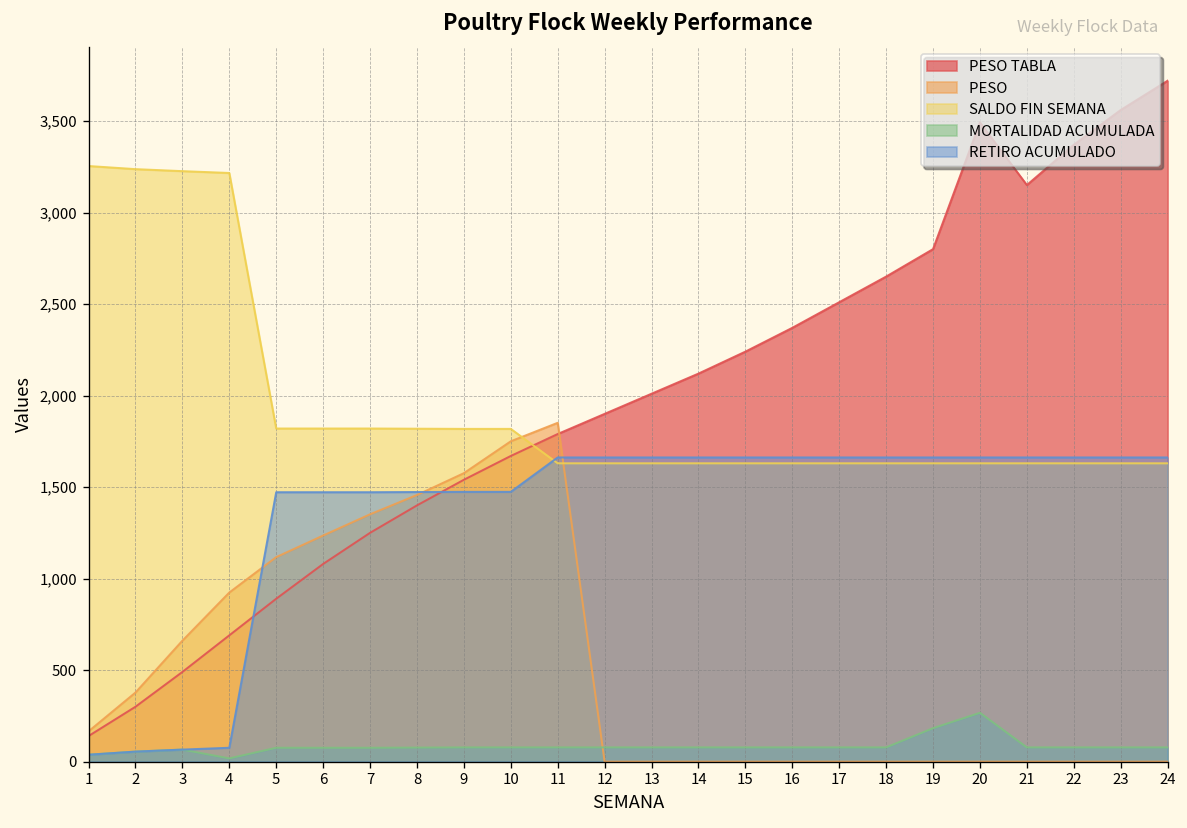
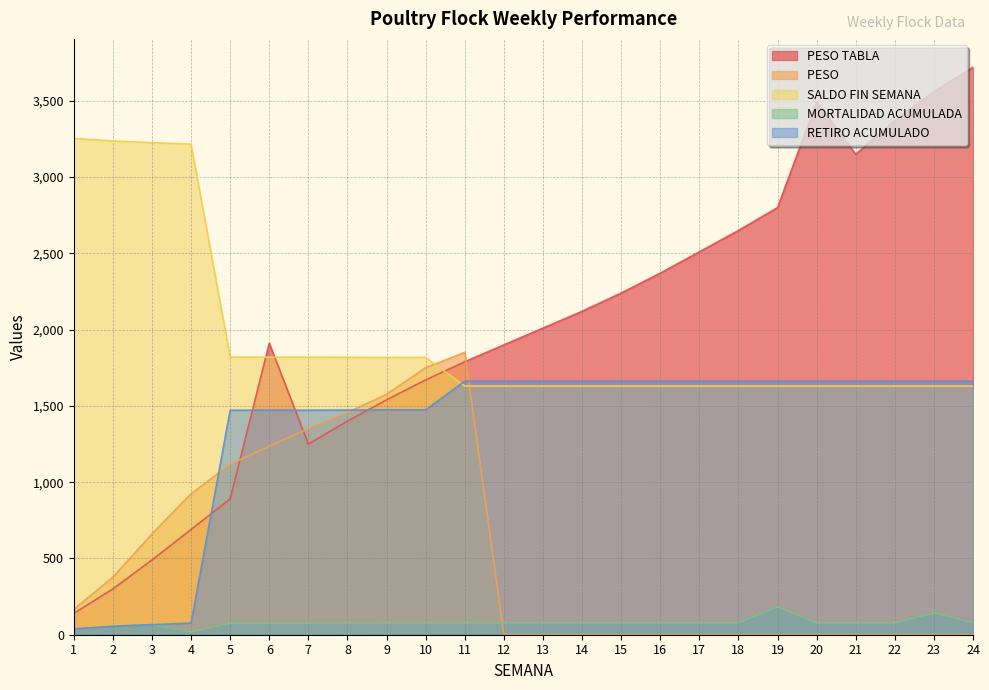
  {
    "PESO TABLA": {
      "1": "140",
      "2": "300",
      "3": "490",
      "4": "690",
      "5": "890",
-     "6": "1,080",
+     "6": "1,910",
      "7": "1,250",
      "8": "1,400",
      "9": "1,540",
      "10": "1,670",
      "11": "1,790",
      "12": "1,900",
      "13": "2,010",
      "14": "2,120",
      "15": "2,240",
      "16": "2,370",
      "17": "2,510",
      "18": "2,650",
      "19": "2,800",
      "21": "3,150",
      "24": "3,720"
    },
    "MORTALIDAD ACUMULADA": {
      "4": "20",
      "5": "80",
      "6": "80",
      "7": "80",
      "8": "80",
      "9": "80",
      "10": "80",
      "11": "80",
      "12": "80",
      "13": "80",
      "14": "80",
      "15": "80",
      "16": "80",
      "17": "80",
      "18": "80",
      "19": "180",
-     "20": "270",
+     "20": "80",
      "21": "80",
      "22": "80",
-     "23": "80",
+     "23": "140",
      "24": "80"
    },
    "RETIRO ACUMULADO": {
      "4": "80",
      "5": "1,470",
      "6": "1,470",
      "7": "1,470",
      "9": "1,470",
      "10": "1,470",
      "11": "1,660",
      "12": "1,660",
      "13": "1,660",
      "14": "1,660",
      "15": "1,660",
      "16": "1,660",
      "17": "1,660",
      "18": "1,660",
      "19": "1,660",
      "20": "1,660",
      "21": "1,660",
      "22": "1,660",
      "23": "1,660",
      "24": "1,660"
    }
  }
